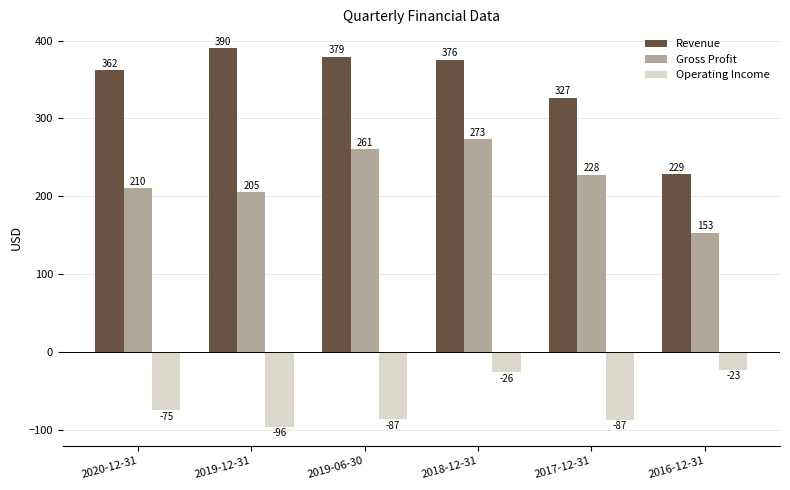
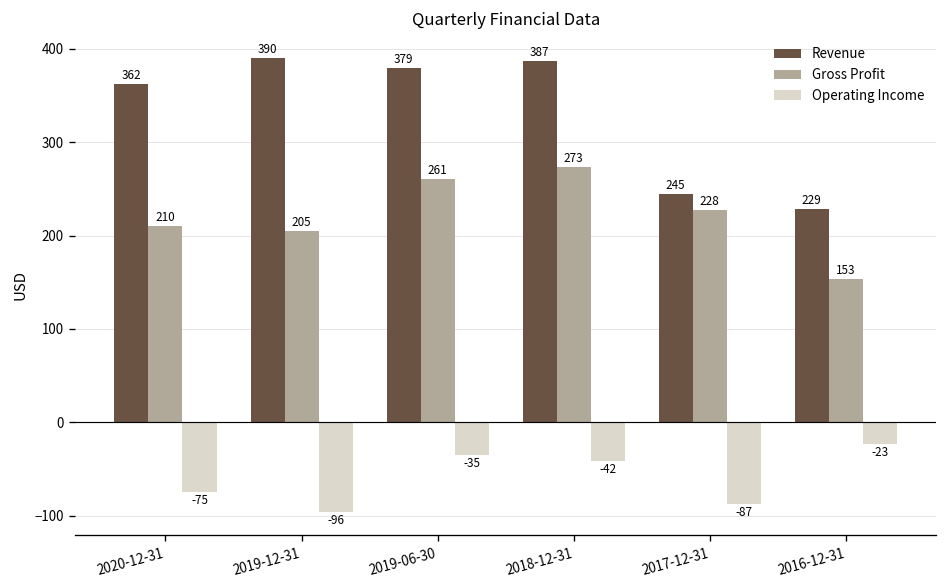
  {
    "Revenue": {
      "2020-12-31": 362,
      "2019-12-31": 390,
      "2019-06-30": 379,
-     "2018-12-31": 376,
-     "2017-12-31": 327,
+     "2018-12-31": 387,
+     "2017-12-31": 245,
      "2016-12-31": 229
    },
    "Gross Profit": {
      "2020-12-31": 210,
      "2019-12-31": 205,
      "2019-06-30": 261,
      "2018-12-31": 273,
      "2017-12-31": 228,
      "2016-12-31": 153
    },
    "Operating Income": {
      "2020-12-31": -75,
      "2019-12-31": -96,
-     "2019-06-30": -87,
-     "2018-12-31": -26,
+     "2019-06-30": -35,
+     "2018-12-31": -42,
      "2017-12-31": -87,
      "2016-12-31": -23
    }
  }
